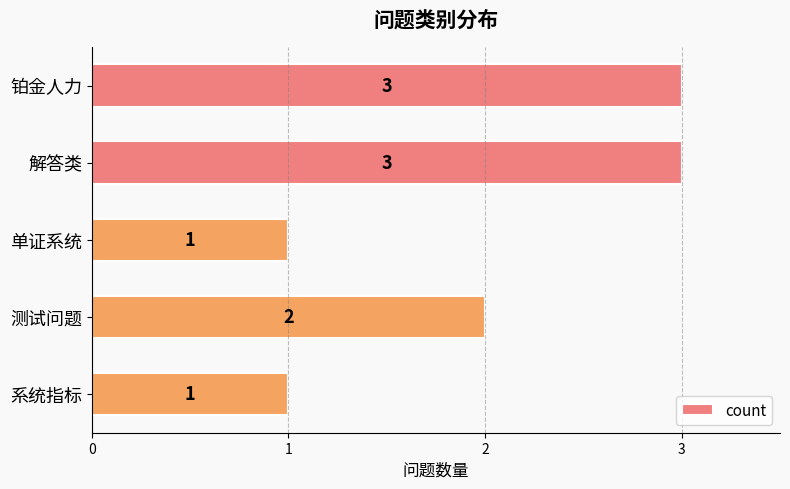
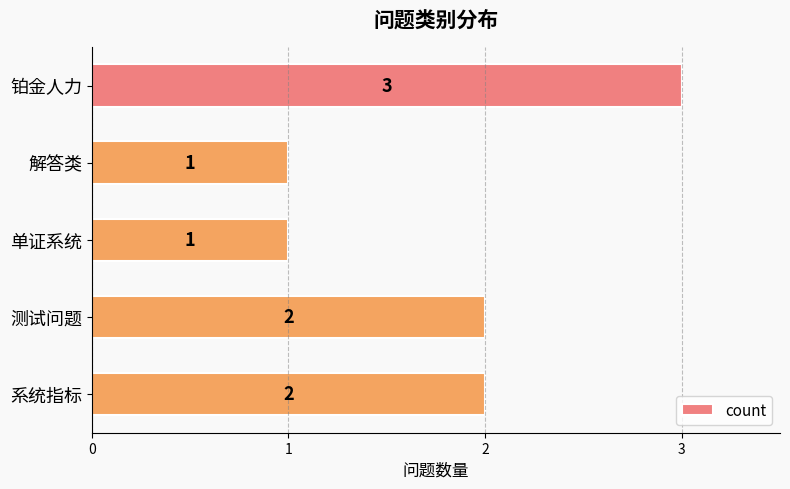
  {
    "铂金人力": 3,
-   "解答类": 3,
+   "解答类": 1,
    "单证系统": 1,
    "测试问题": 2,
-   "系统指标": 1
+   "系统指标": 2
  }
